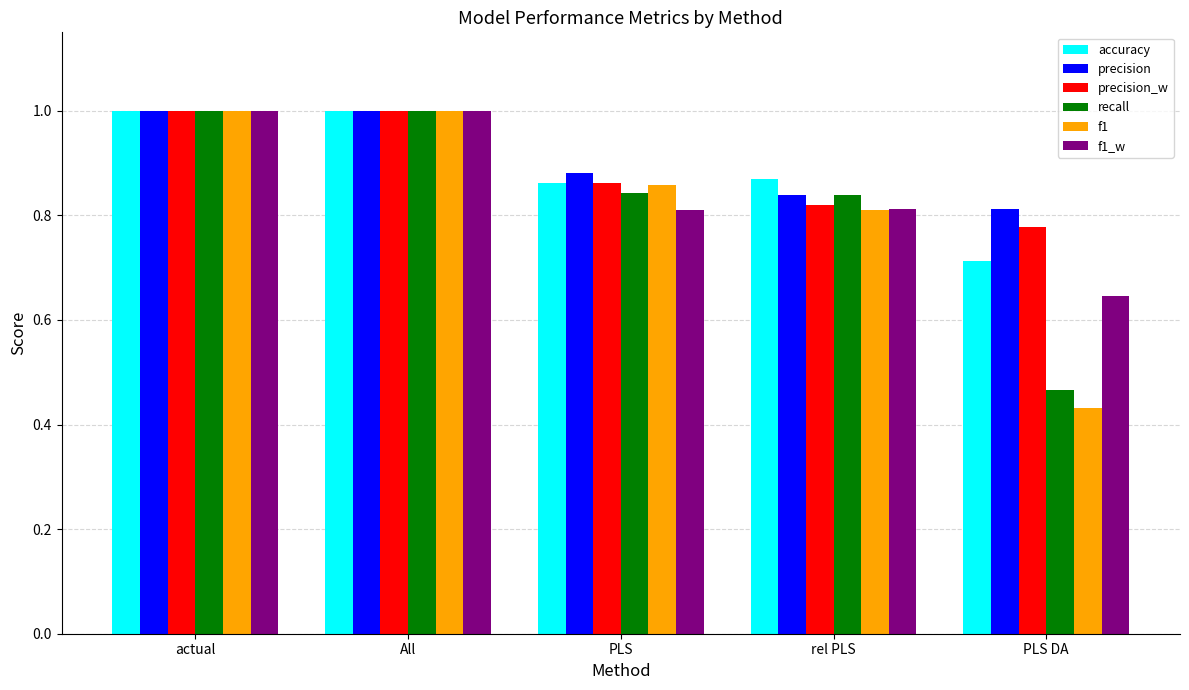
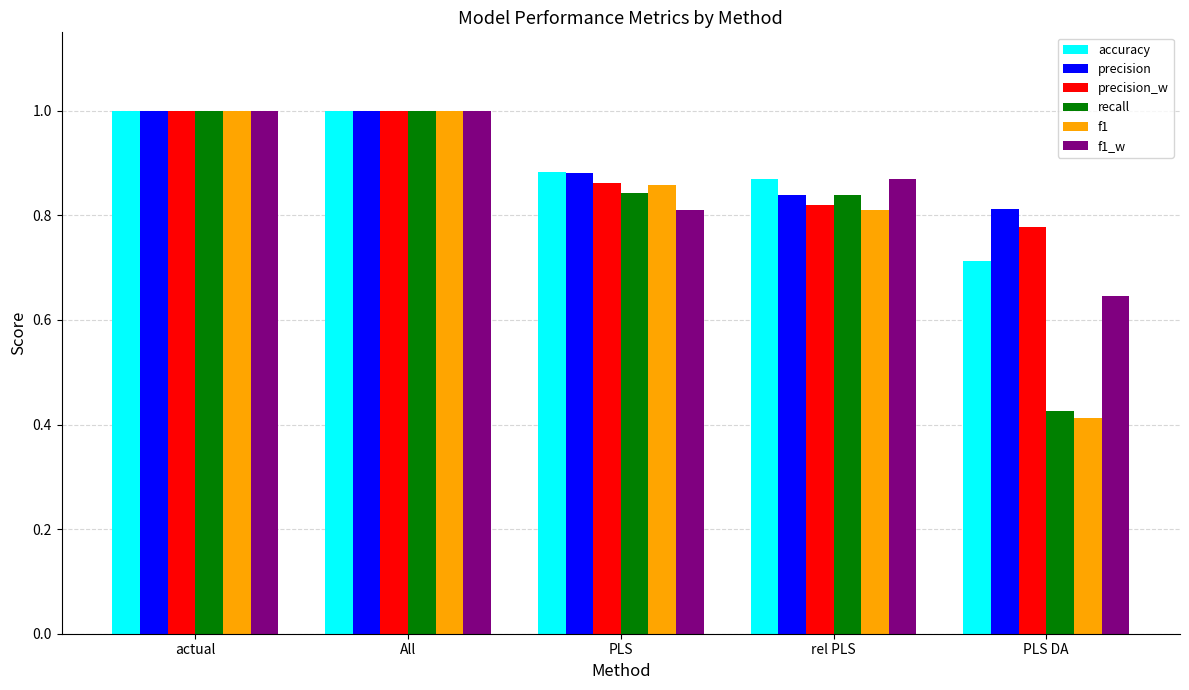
  {
    "accuracy": {
      "actual": 1.00,
      "All": 1.00,
-     "PLS": 0.86,
+     "PLS": 0.88,
      "rel PLS": 0.87,
      "PLS DA": 0.71
    },
    "precision": {
      "actual": 1.00,
      "All": 1.00,
      "PLS": 0.88,
      "rel PLS": 0.84,
      "PLS DA": 0.81
    },
    "precision_w": {
      "actual": 1.00,
      "All": 1.00,
      "PLS": 0.86,
      "rel PLS": 0.82,
      "PLS DA": 0.78
    },
    "recall": {
      "actual": 1.00,
      "All": 1.00,
      "PLS": 0.84,
      "rel PLS": 0.84,
-     "PLS DA": 0.47
+     "PLS DA": 0.43
    },
    "f1": {
      "actual": 1.00,
      "All": 1.00,
      "PLS": 0.86,
      "rel PLS": 0.81,
-     "PLS DA": 0.43
+     "PLS DA": 0.41
    },
    "f1_w": {
      "actual": 1.00,
      "All": 1.00,
      "PLS": 0.81,
-     "rel PLS": 0.81,
+     "rel PLS": 0.87,
      "PLS DA": 0.65
    }
  }
